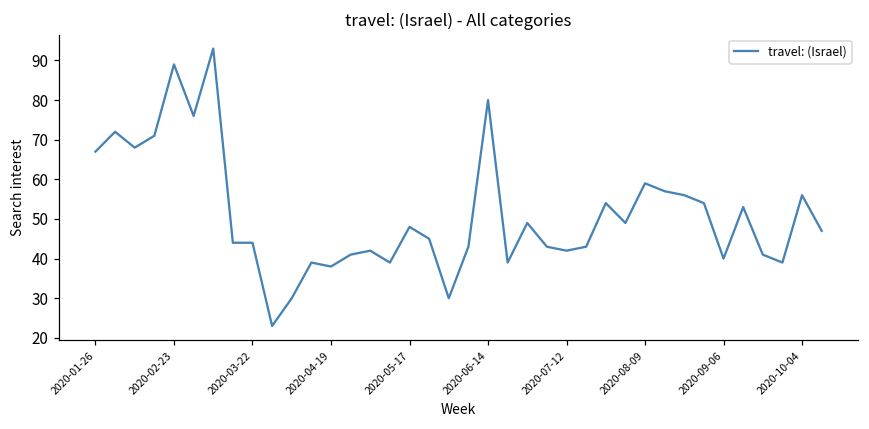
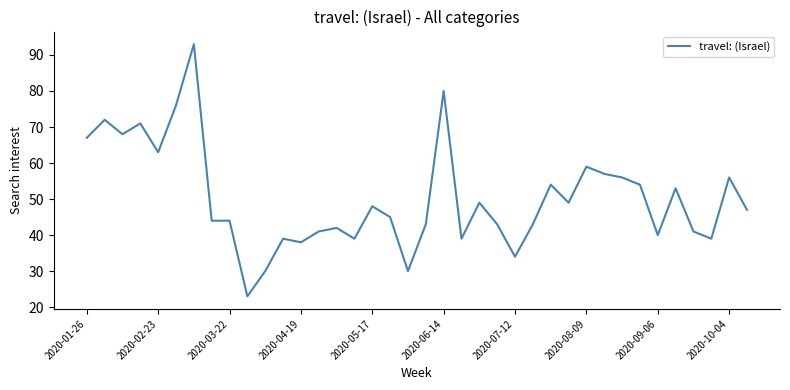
  {
    "2020-01-26": 67,
-   "2020-02-23": 89,
+   "2020-02-23": 63,
    "2020-03-22": 44,
    "2020-04-19": 38,
    "2020-05-17": 48,
    "2020-06-14": 80,
-   "2020-07-12": 42,
+   "2020-07-12": 34,
    "2020-08-09": 59,
    "2020-09-06": 40,
    "2020-10-04": 56
  }
